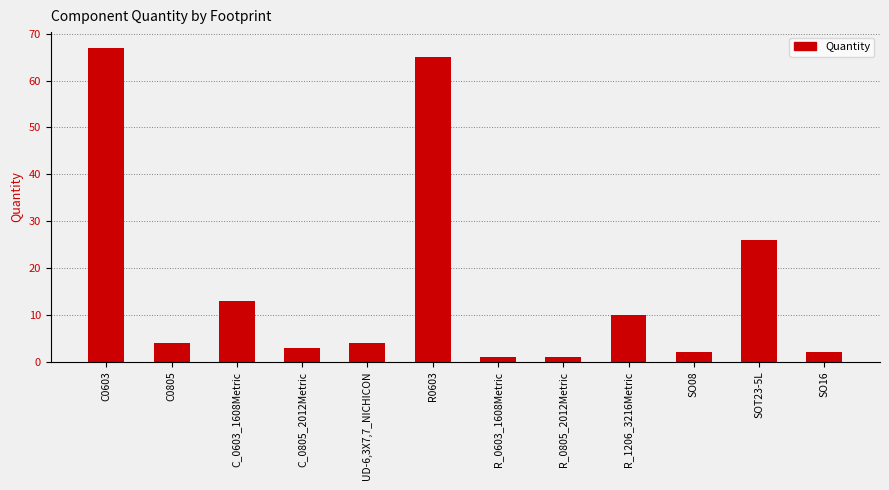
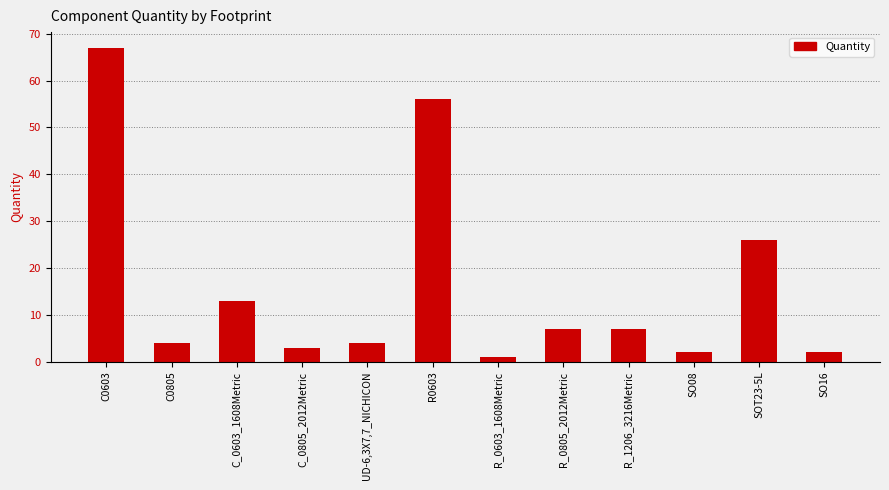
  {
    "C0603": 67,
    "C0805": 4,
    "C_0603_1608Metric": 13,
    "C_0805_2012Metric": 3,
    "UD-6,3X7,7_NICHICON": 4,
-   "R0603": 65,
+   "R0603": 56,
    "R_0603_1608Metric": 1,
-   "R_0805_2012Metric": 1,
-   "R_1206_3216Metric": 10,
+   "R_0805_2012Metric": 7,
+   "R_1206_3216Metric": 7,
    "SO08": 2,
    "SOT23-5L": 26,
    "SO16": 2
  }
